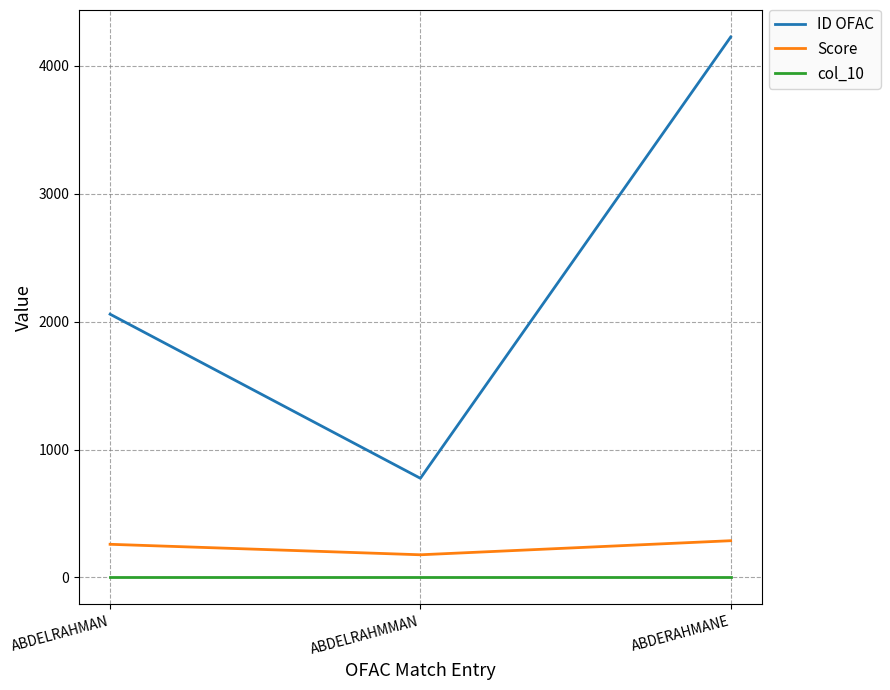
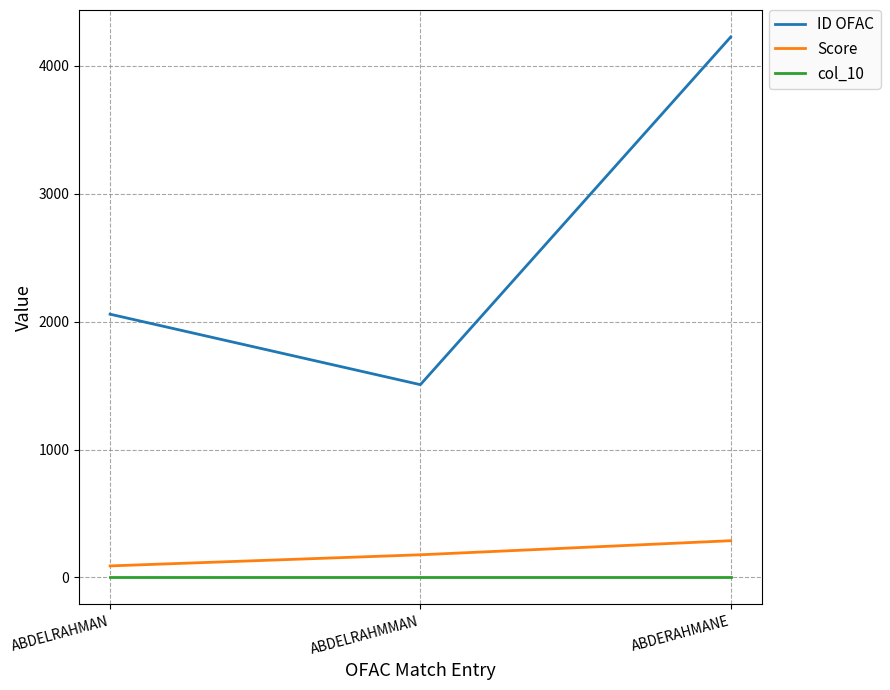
  {
    "ID OFAC": {
      "ABDELRAHMAN": 2060,
-     "ABDELRAHMMAN": 780,
+     "ABDELRAHMMAN": 1510,
      "ABDERAHMANE": 4230
    },
    "Score": {
-     "ABDELRAHMAN": 260,
+     "ABDELRAHMAN": 90,
      "ABDELRAHMMAN": 180,
      "ABDERAHMANE": 290
    },
    "col_10": {
      "ABDELRAHMAN": 0,
      "ABDELRAHMMAN": 0,
      "ABDERAHMANE": 0
    }
  }
